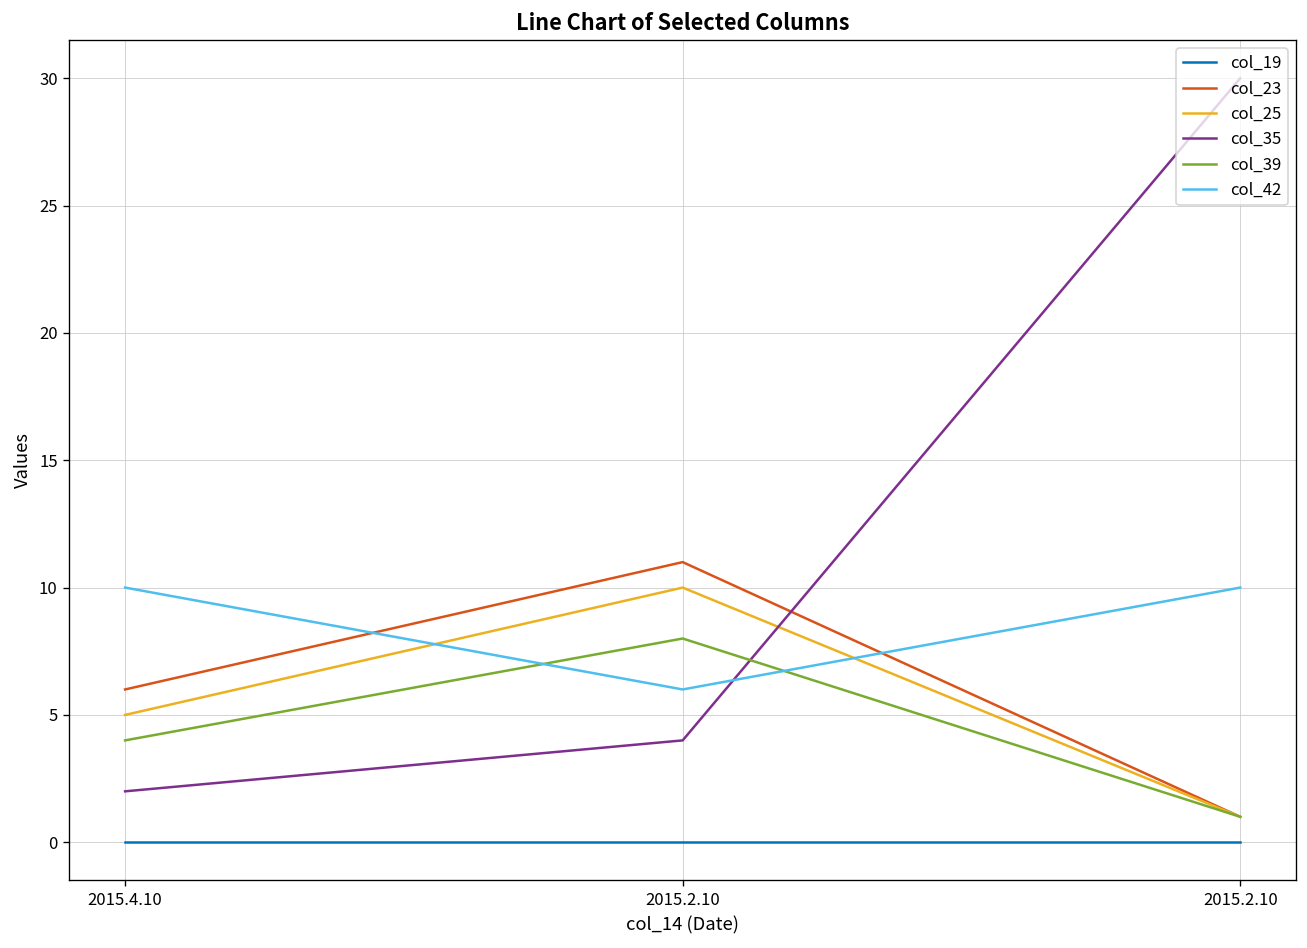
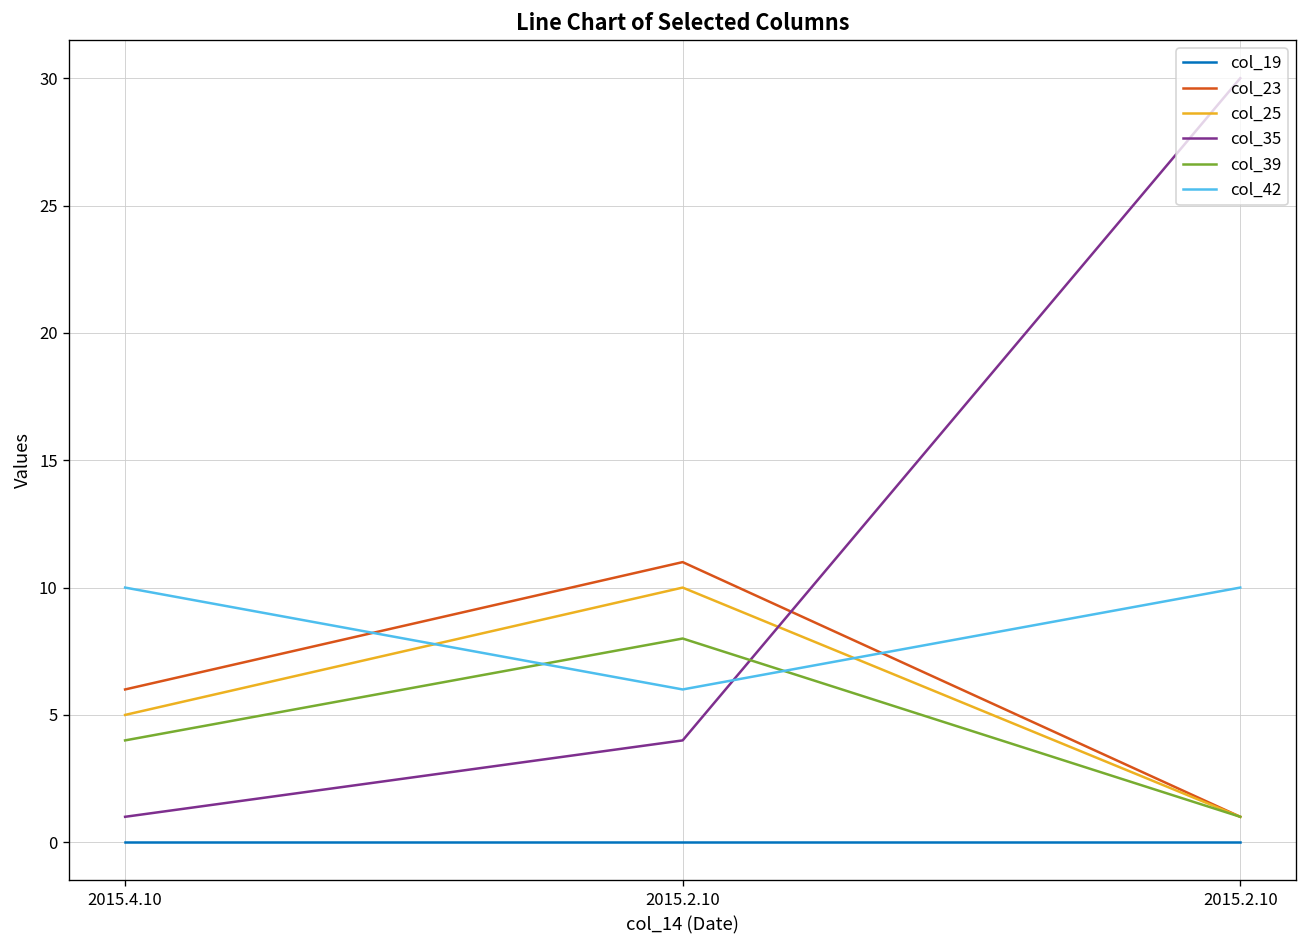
  {
    "col_19": {
      "2015.4.10": 0
    },
    "col_23": {
      "2015.4.10": 6
    },
    "col_25": {
      "2015.4.10": 5
    },
    "col_35": {
-     "2015.4.10": 2
+     "2015.4.10": 1
    },
    "col_39": {
      "2015.4.10": 4
    },
    "col_42": {
      "2015.4.10": 10
    }
  }
